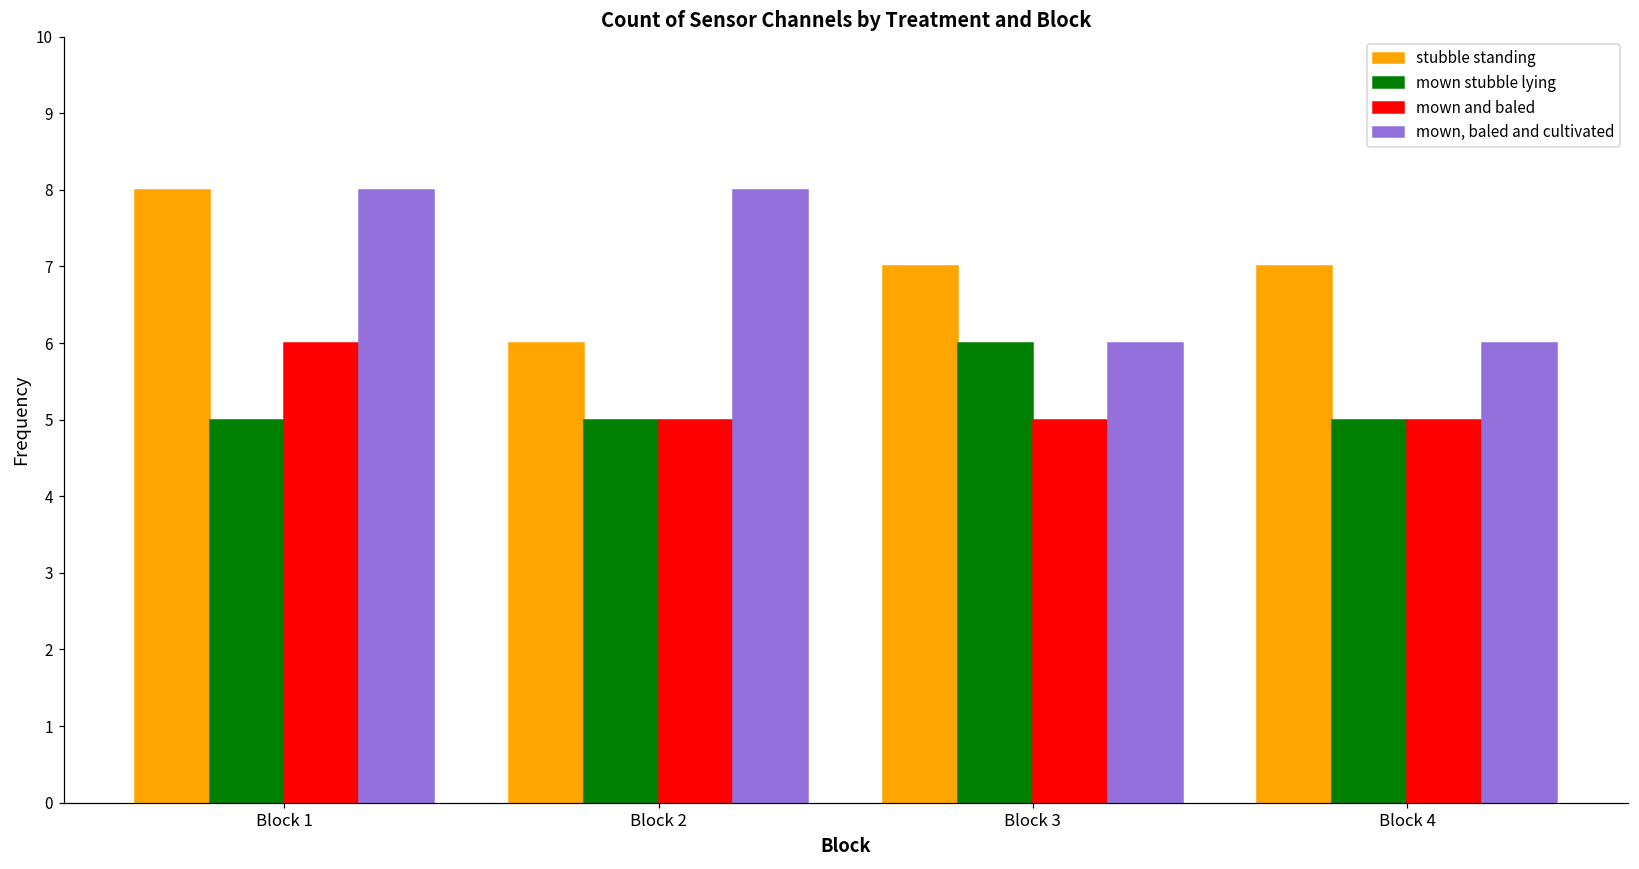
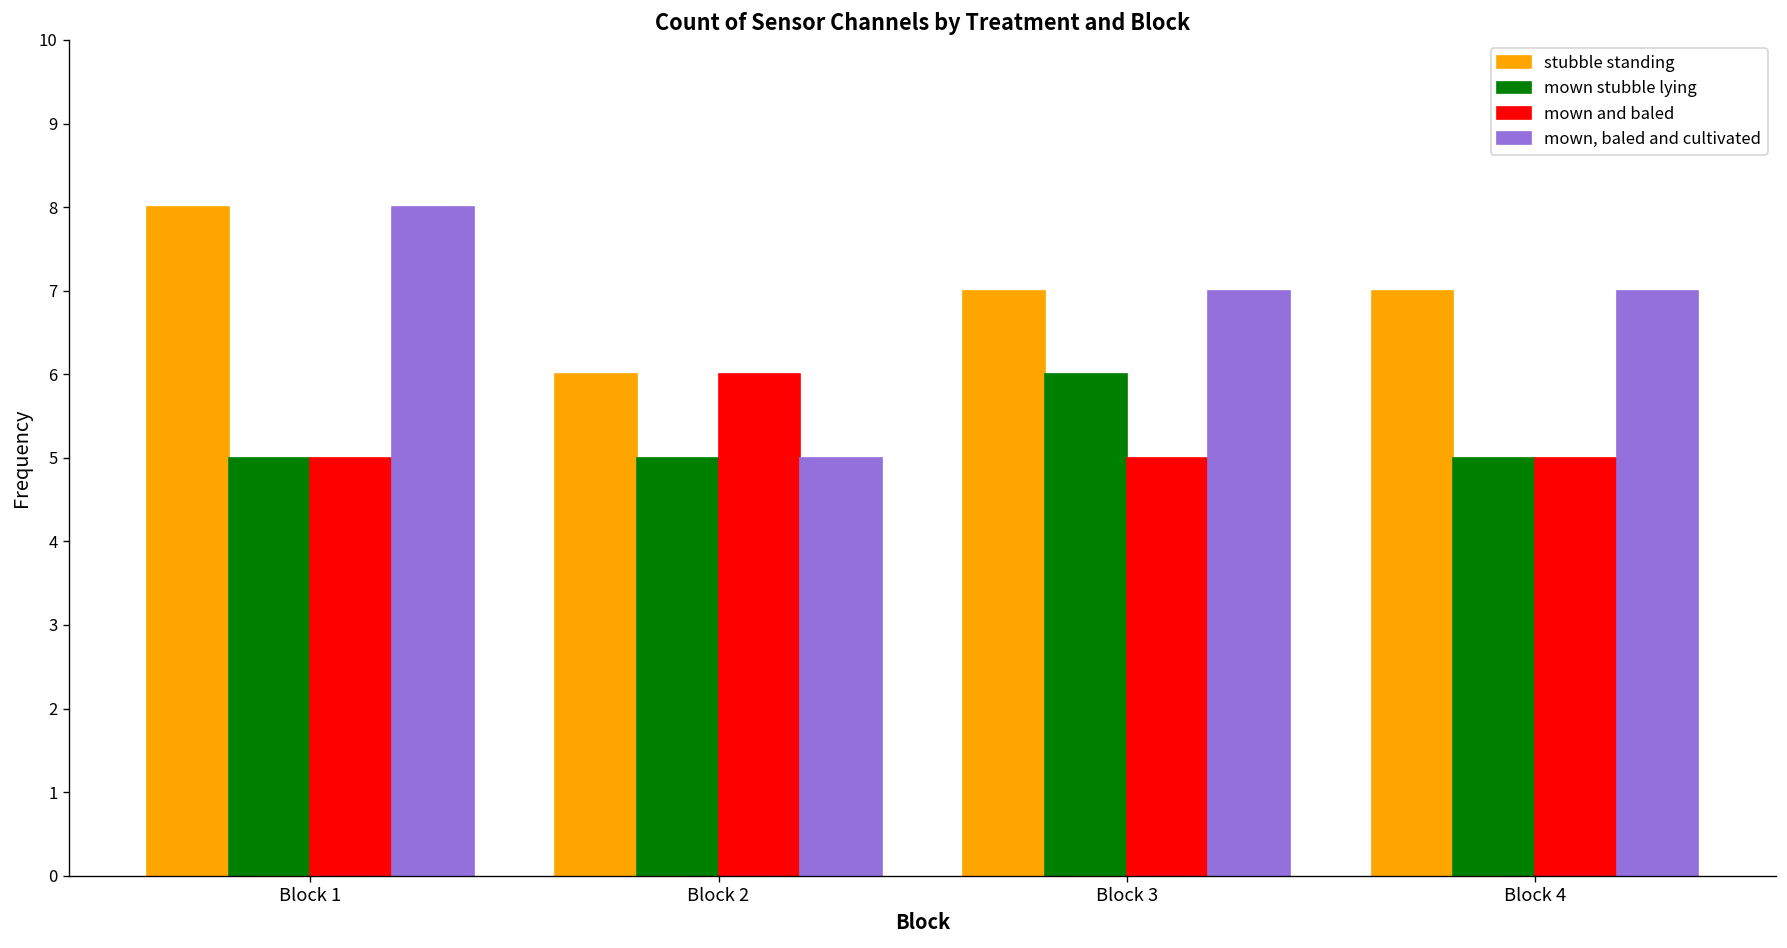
  {
    "stubble standing": {
      "Block 1": 8,
      "Block 2": 6,
      "Block 3": 7,
      "Block 4": 7
    },
    "mown stubble lying": {
      "Block 1": 5,
      "Block 2": 5,
      "Block 3": 6,
      "Block 4": 5
    },
    "mown and baled": {
-     "Block 1": 6,
-     "Block 2": 5,
+     "Block 1": 5,
+     "Block 2": 6,
      "Block 3": 5,
      "Block 4": 5
    },
    "mown, baled and cultivated": {
      "Block 1": 8,
-     "Block 2": 8,
-     "Block 3": 6,
-     "Block 4": 6
+     "Block 2": 5,
+     "Block 3": 7,
+     "Block 4": 7
    }
  }
